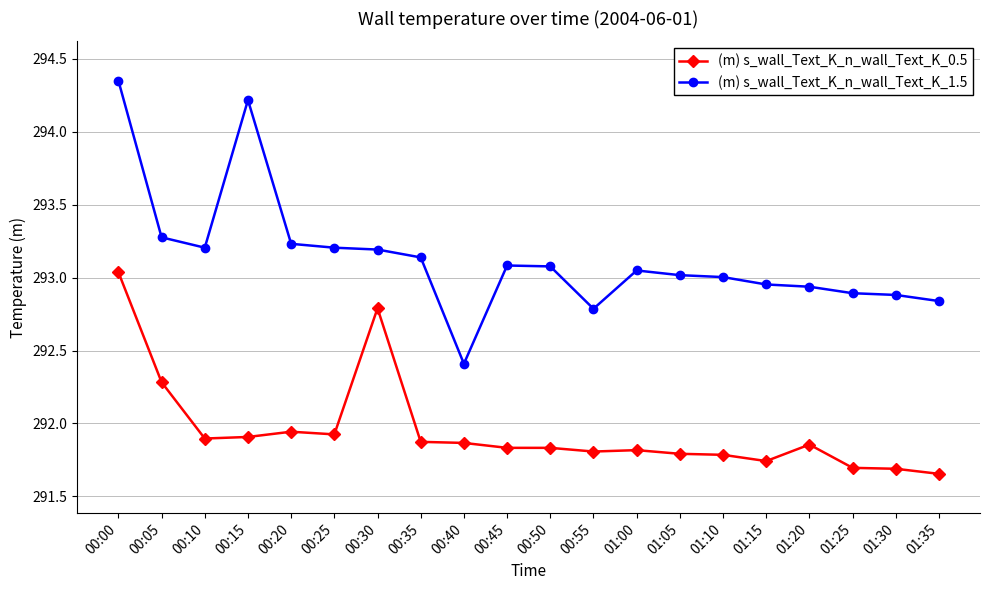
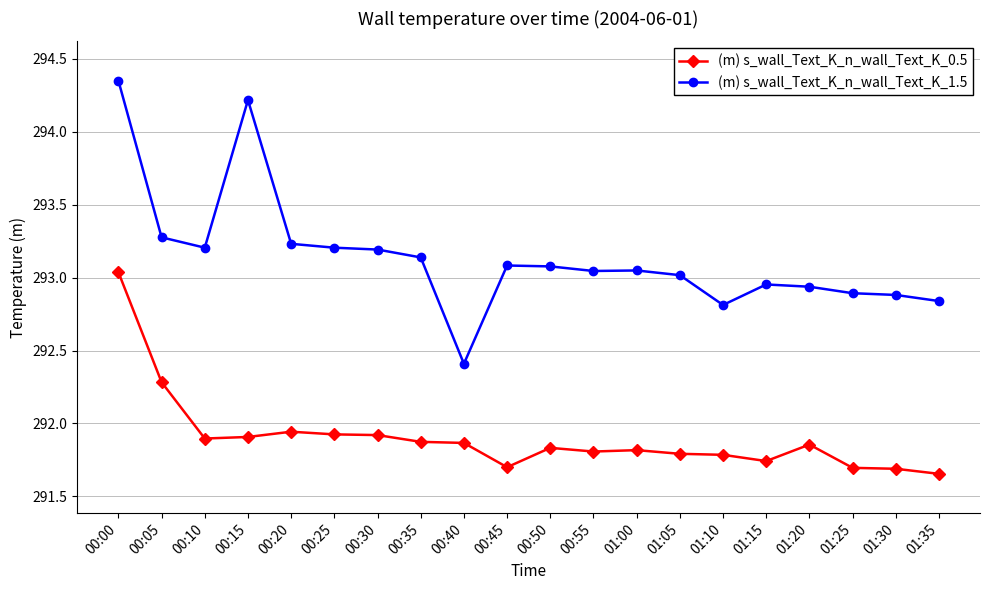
  {
    "(m) s_wall_Text_K_n_wall_Text_K_0.5": {
      "00:00": 293.04,
      "00:05": 292.28,
      "00:10": 291.90,
      "00:15": 291.91,
      "00:20": 291.94,
      "00:25": 291.92,
-     "00:30": 292.79,
+     "00:30": 291.92,
      "00:35": 291.87,
      "00:40": 291.87,
-     "00:45": 291.83,
+     "00:45": 291.70,
      "00:50": 291.83,
      "00:55": 291.81,
      "01:00": 291.82,
      "01:05": 291.79,
      "01:10": 291.78,
      "01:15": 291.74,
      "01:20": 291.85,
      "01:25": 291.70,
      "01:30": 291.69,
      "01:35": 291.65
    },
    "(m) s_wall_Text_K_n_wall_Text_K_1.5": {
      "00:00": 294.35,
      "00:05": 293.28,
      "00:10": 293.21,
      "00:15": 294.22,
      "00:20": 293.23,
      "00:25": 293.21,
      "00:30": 293.19,
      "00:35": 293.14,
      "00:40": 292.41,
      "00:45": 293.08,
      "00:50": 293.08,
-     "00:55": 292.79,
+     "00:55": 293.05,
      "01:00": 293.05,
      "01:05": 293.02,
-     "01:10": 293.00,
+     "01:10": 292.81,
      "01:15": 292.95,
      "01:20": 292.94,
      "01:25": 292.89,
      "01:30": 292.88,
      "01:35": 292.84
    }
  }
